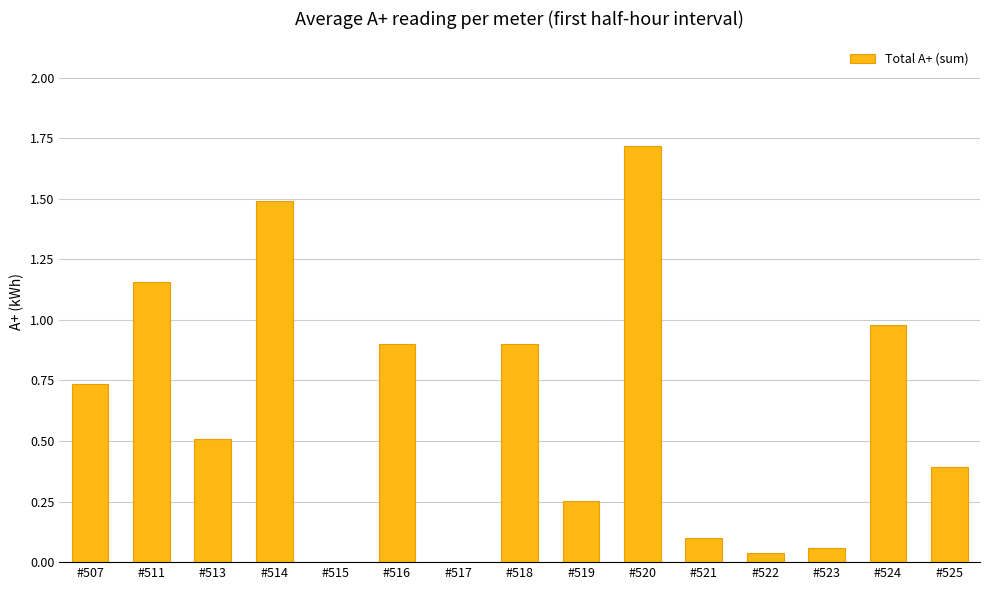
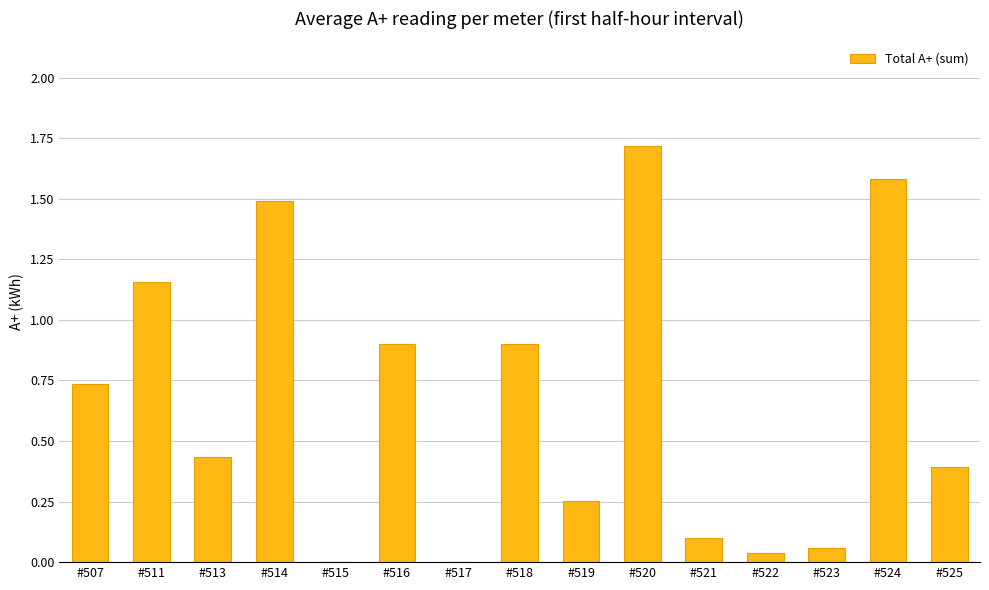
  {
    "#507": 0.74,
    "#511": 1.16,
-   "#513": 0.51,
+   "#513": 0.43,
    "#514": 1.49,
    "#515": 0.00,
    "#516": 0.90,
    "#517": 0.00,
    "#518": 0.90,
    "#519": 0.25,
    "#520": 1.72,
    "#521": 0.10,
    "#522": 0.04,
    "#523": 0.06,
-   "#524": 0.98,
+   "#524": 1.58,
    "#525": 0.39
  }
